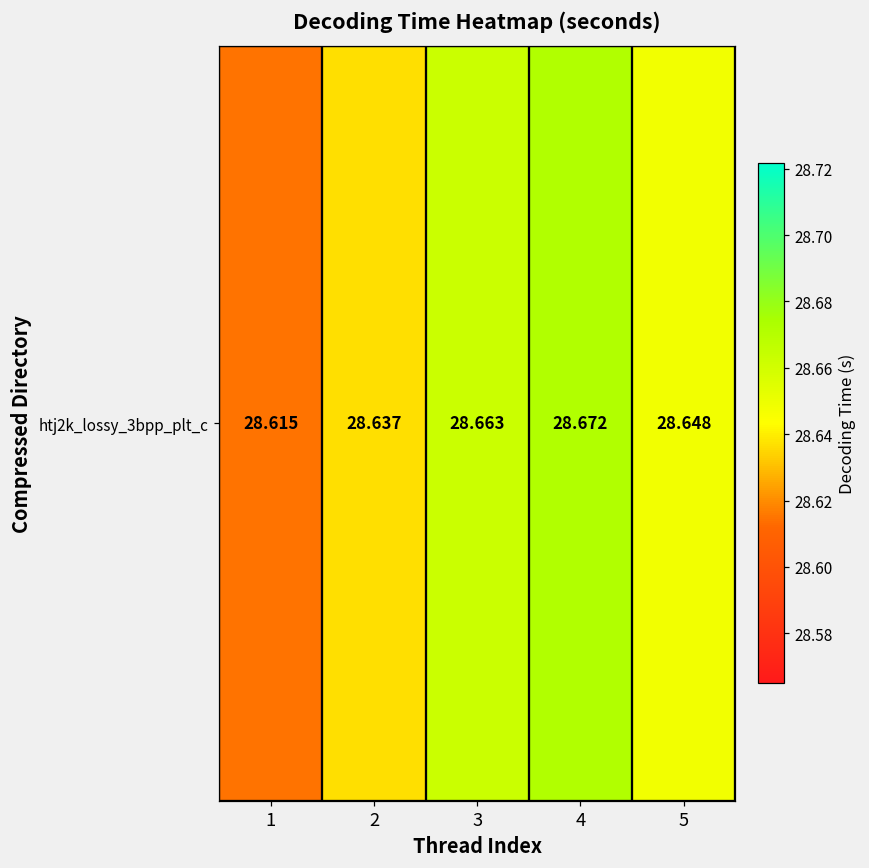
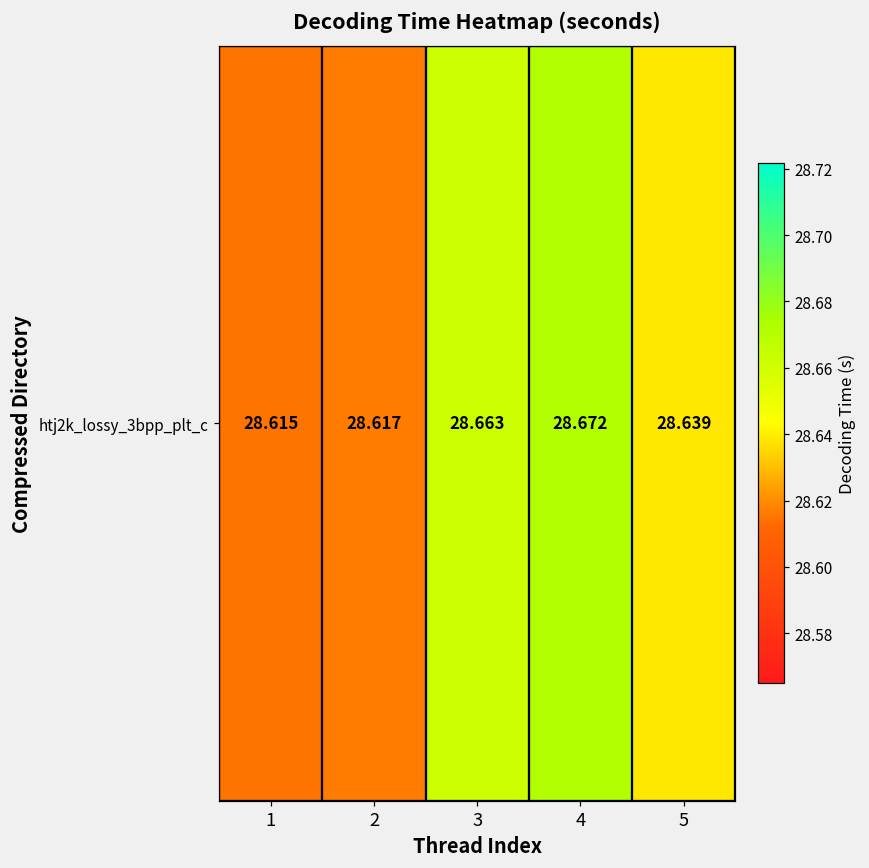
  {
    "htj2k_lossy_3bpp_plt_c": {
      "1": 28.615,
-     "2": 28.637,
+     "2": 28.617,
      "3": 28.663,
      "4": 28.672,
-     "5": 28.648
+     "5": 28.639
    }
  }
